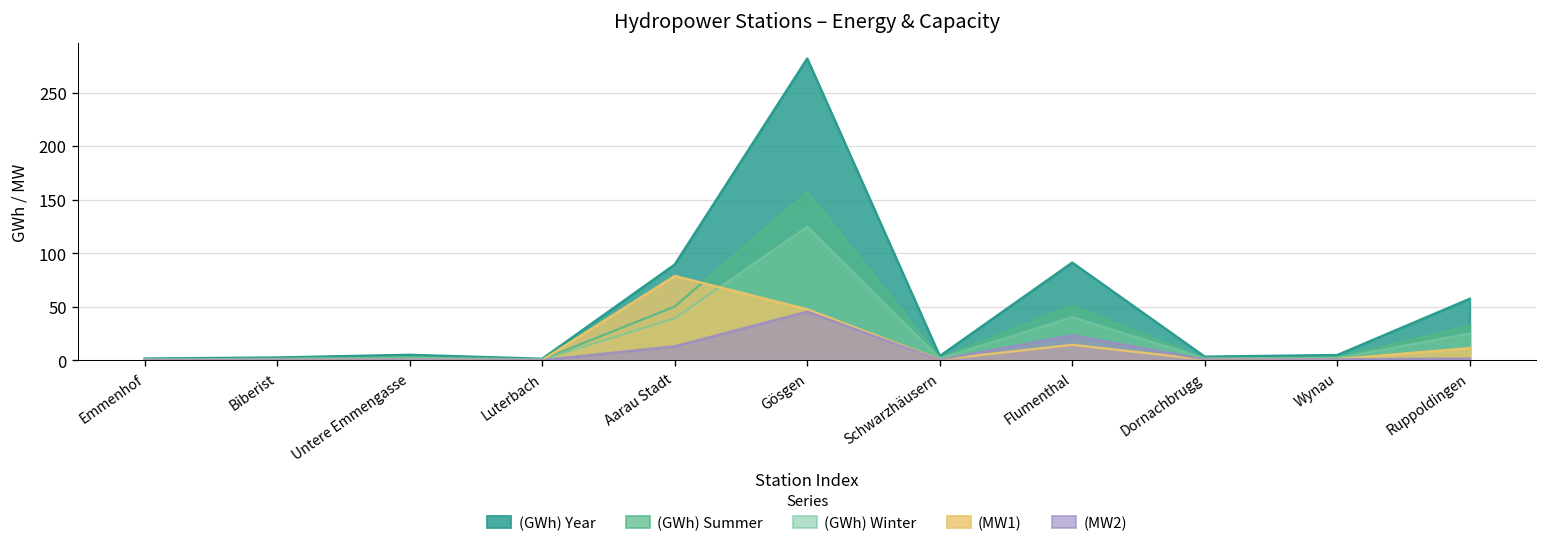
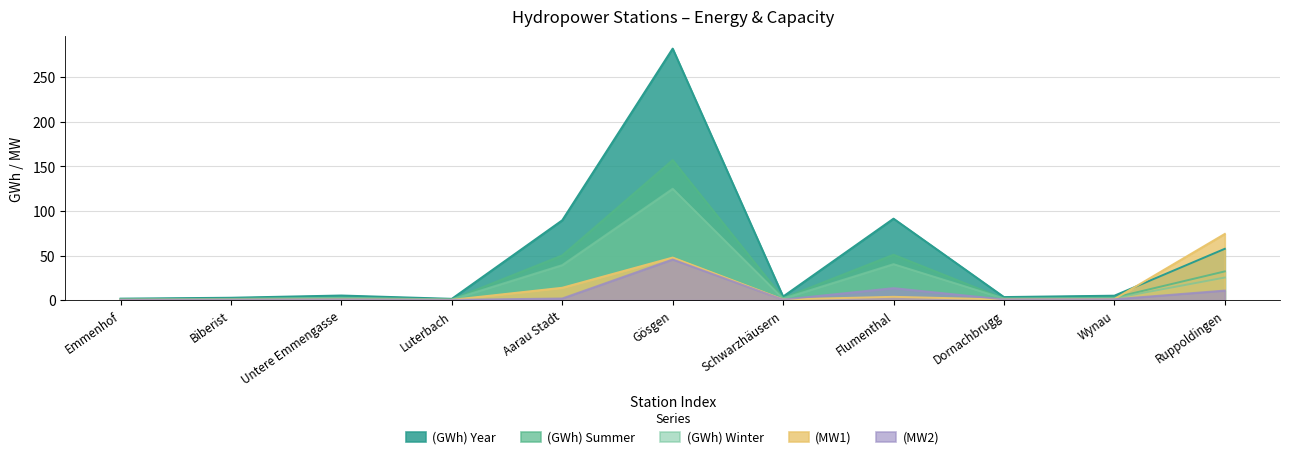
  {
    "(MW1)": {
-     "Aarau Stadt": 80,
-     "Flumenthal": 10,
-     "Ruppoldingen": 10
+     "Aarau Stadt": 10,
+     "Flumenthal": 0,
+     "Ruppoldingen": 70
    },
    "(MW2)": {
-     "Aarau Stadt": 10,
-     "Flumenthal": 20,
-     "Ruppoldingen": 0
+     "Aarau Stadt": 0,
+     "Flumenthal": 10,
+     "Ruppoldingen": 10
    }
  }
